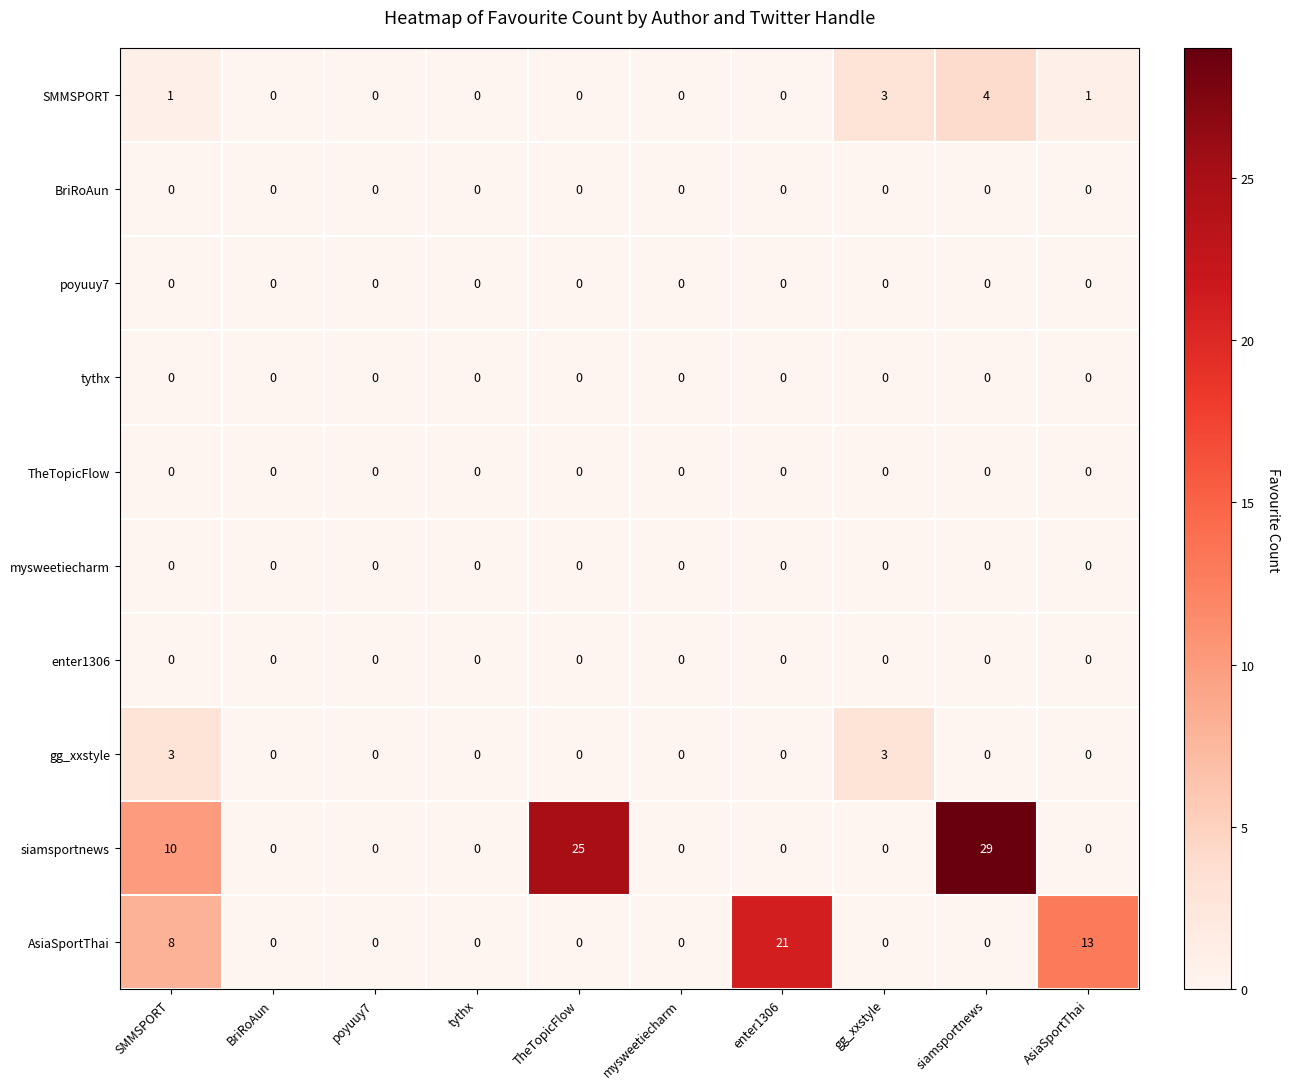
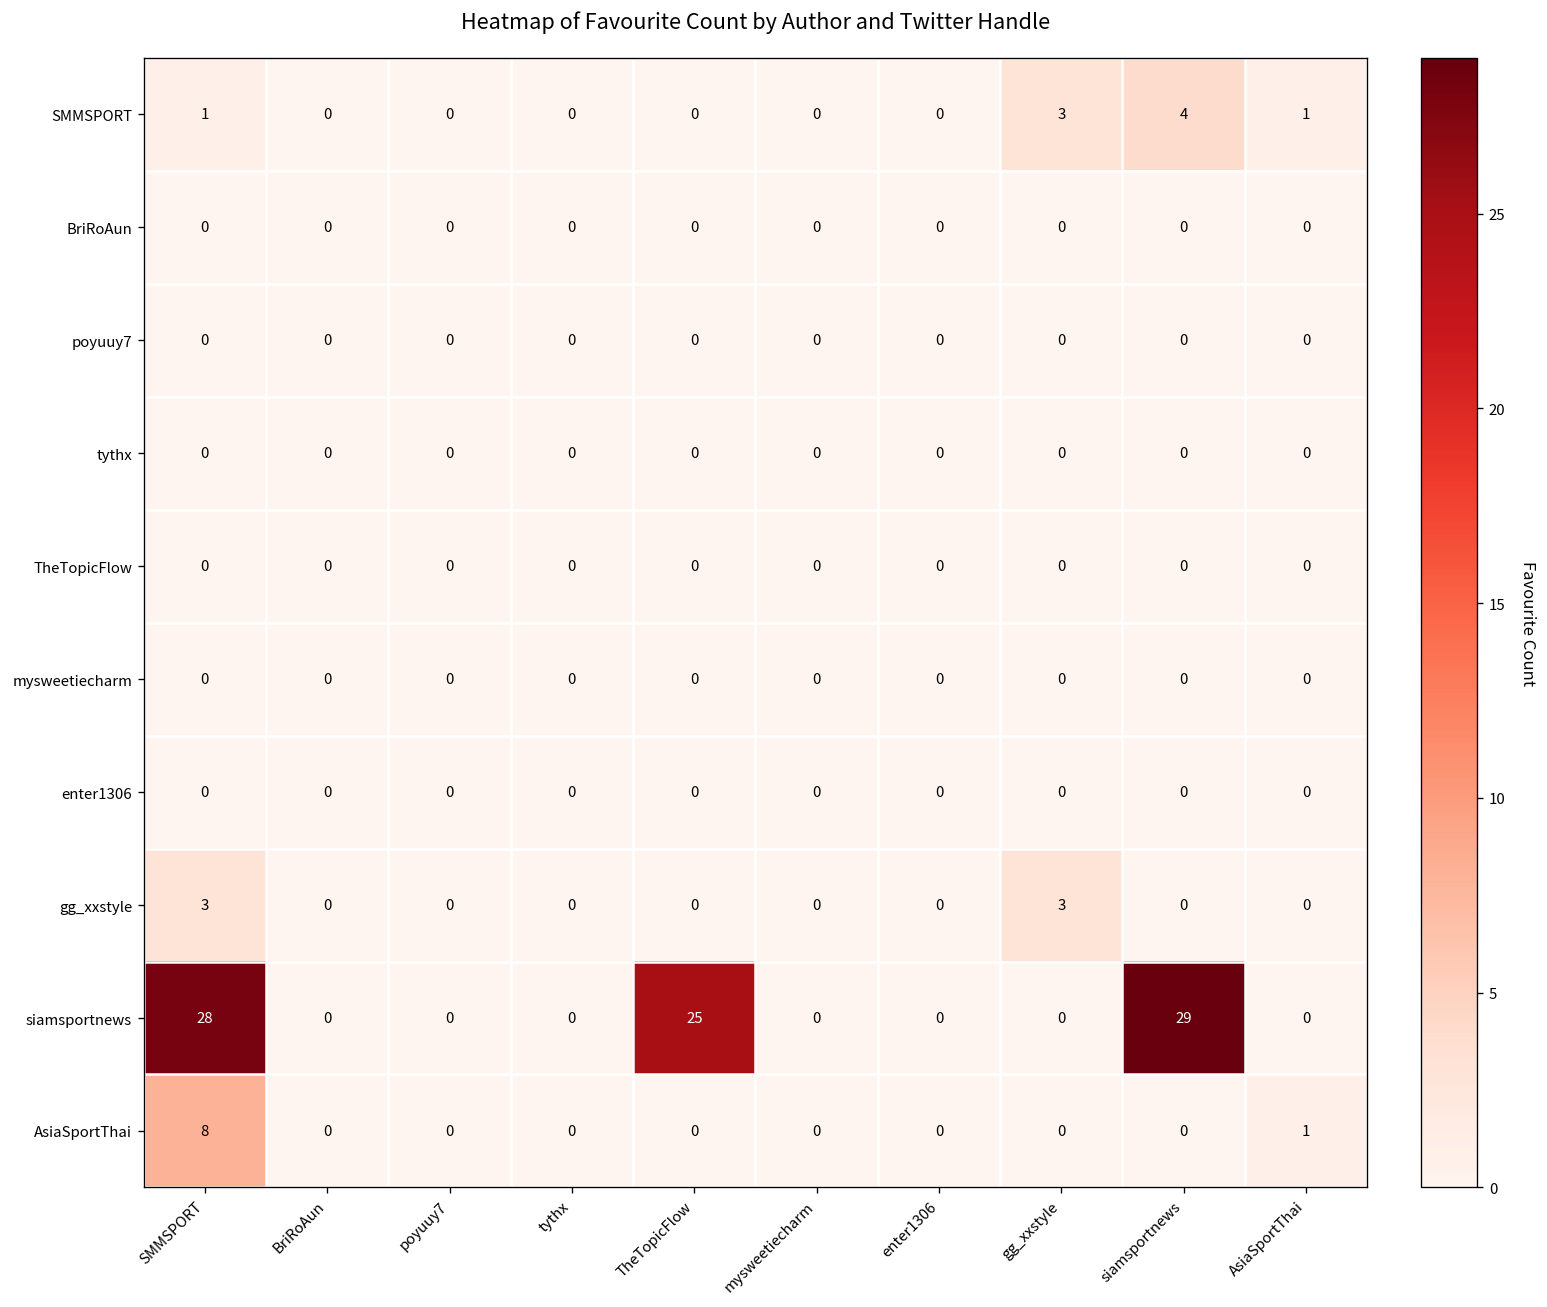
  {
    "SMMSPORT": {
      "SMMSPORT": 1,
      "BriRoAun": 0,
      "poyuuy7": 0,
      "tythx": 0,
      "TheTopicFlow": 0,
      "mysweetiecharm": 0,
      "enter1306": 0,
      "gg_xxstyle": 3,
      "siamsportnews": 4,
      "AsiaSportThai": 1
    },
    "BriRoAun": {
      "SMMSPORT": 0,
      "BriRoAun": 0,
      "poyuuy7": 0,
      "tythx": 0,
      "TheTopicFlow": 0,
      "mysweetiecharm": 0,
      "enter1306": 0,
      "gg_xxstyle": 0,
      "siamsportnews": 0,
      "AsiaSportThai": 0
    },
    "poyuuy7": {
      "SMMSPORT": 0,
      "BriRoAun": 0,
      "poyuuy7": 0,
      "tythx": 0,
      "TheTopicFlow": 0,
      "mysweetiecharm": 0,
      "enter1306": 0,
      "gg_xxstyle": 0,
      "siamsportnews": 0,
      "AsiaSportThai": 0
    },
    "tythx": {
      "SMMSPORT": 0,
      "BriRoAun": 0,
      "poyuuy7": 0,
      "tythx": 0,
      "TheTopicFlow": 0,
      "mysweetiecharm": 0,
      "enter1306": 0,
      "gg_xxstyle": 0,
      "siamsportnews": 0,
      "AsiaSportThai": 0
    },
    "TheTopicFlow": {
      "SMMSPORT": 0,
      "BriRoAun": 0,
      "poyuuy7": 0,
      "tythx": 0,
      "TheTopicFlow": 0,
      "mysweetiecharm": 0,
      "enter1306": 0,
      "gg_xxstyle": 0,
      "siamsportnews": 0,
      "AsiaSportThai": 0
    },
    "mysweetiecharm": {
      "SMMSPORT": 0,
      "BriRoAun": 0,
      "poyuuy7": 0,
      "tythx": 0,
      "TheTopicFlow": 0,
      "mysweetiecharm": 0,
      "enter1306": 0,
      "gg_xxstyle": 0,
      "siamsportnews": 0,
      "AsiaSportThai": 0
    },
    "enter1306": {
      "SMMSPORT": 0,
      "BriRoAun": 0,
      "poyuuy7": 0,
      "tythx": 0,
      "TheTopicFlow": 0,
      "mysweetiecharm": 0,
      "enter1306": 0,
      "gg_xxstyle": 0,
      "siamsportnews": 0,
      "AsiaSportThai": 0
    },
    "gg_xxstyle": {
      "SMMSPORT": 3,
      "BriRoAun": 0,
      "poyuuy7": 0,
      "tythx": 0,
      "TheTopicFlow": 0,
      "mysweetiecharm": 0,
      "enter1306": 0,
      "gg_xxstyle": 3,
      "siamsportnews": 0,
      "AsiaSportThai": 0
    },
    "siamsportnews": {
-     "SMMSPORT": 10,
+     "SMMSPORT": 28,
      "BriRoAun": 0,
      "poyuuy7": 0,
      "tythx": 0,
      "TheTopicFlow": 25,
      "mysweetiecharm": 0,
      "enter1306": 0,
      "gg_xxstyle": 0,
      "siamsportnews": 29,
      "AsiaSportThai": 0
    },
    "AsiaSportThai": {
      "SMMSPORT": 8,
      "BriRoAun": 0,
      "poyuuy7": 0,
      "tythx": 0,
      "TheTopicFlow": 0,
      "mysweetiecharm": 0,
-     "enter1306": 21,
+     "enter1306": 0,
      "gg_xxstyle": 0,
      "siamsportnews": 0,
-     "AsiaSportThai": 13
+     "AsiaSportThai": 1
    }
  }
